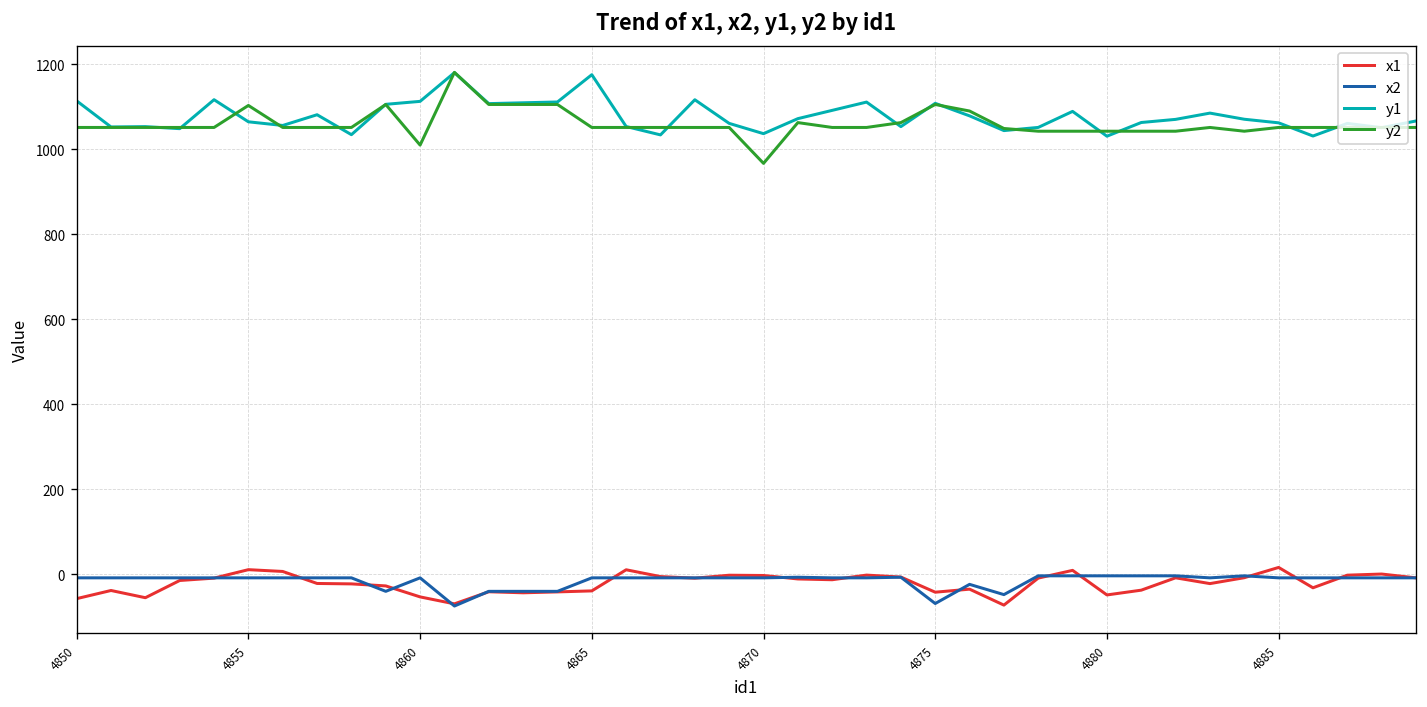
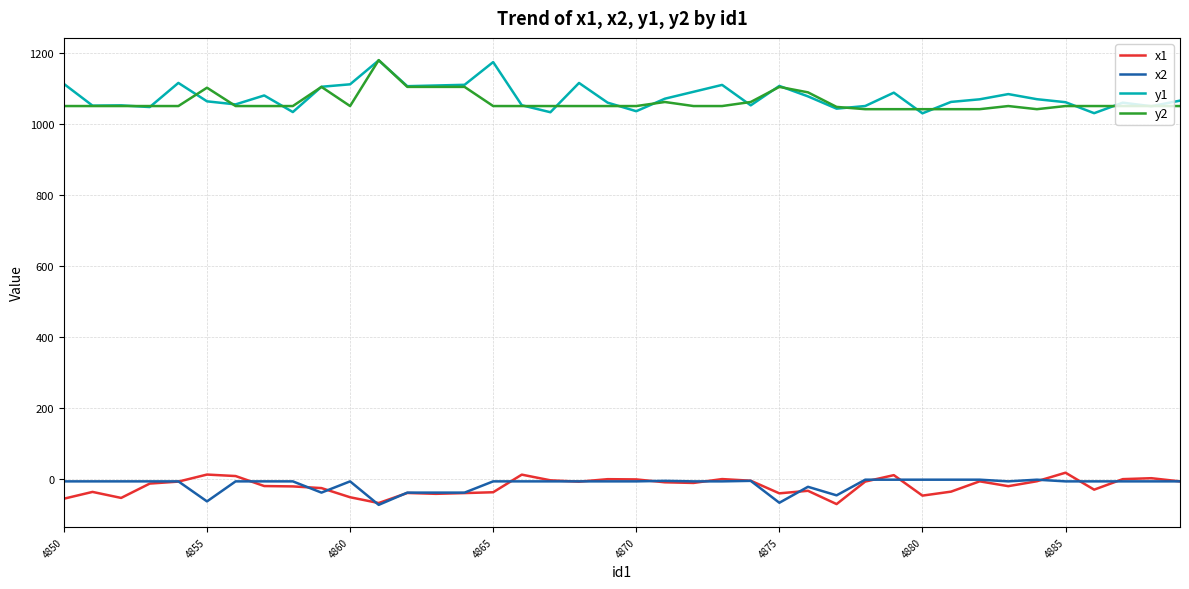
  {
    "x1": {
      "4850": -60,
      "4855": 10,
      "4860": -50,
      "4865": -40,
      "4875": -40,
      "4880": -50,
      "4885": 20
    },
    "x2": {
      "4850": -10,
-     "4855": -10,
+     "4855": -60,
      "4860": -10,
      "4865": -10,
      "4875": -70,
      "4880": 0,
      "4885": -10
    },
    "y1": {
      "4850": 1110,
      "4855": 1060,
      "4860": 1110,
      "4865": 1180,
      "4870": 1040,
      "4880": 1030,
      "4885": 1060
    },
    "y2": {
      "4850": 1050,
      "4855": 1100,
-     "4860": 1010,
+     "4860": 1050,
      "4865": 1050,
-     "4870": 970,
+     "4870": 1050,
      "4880": 1040,
      "4885": 1050
    }
  }
